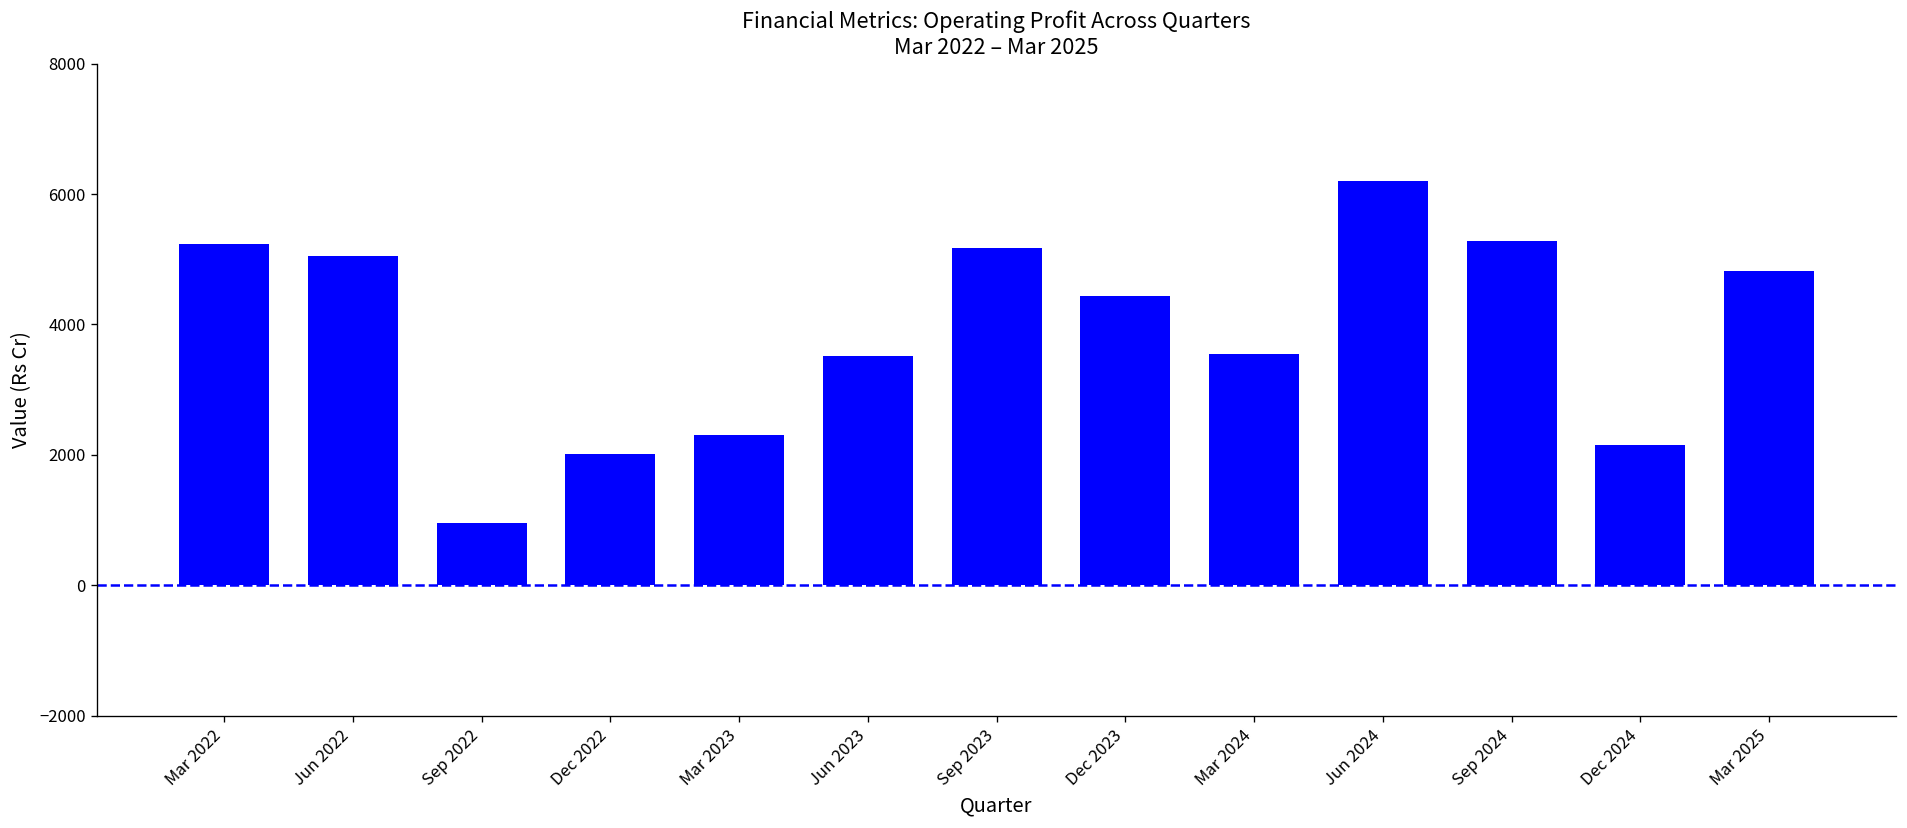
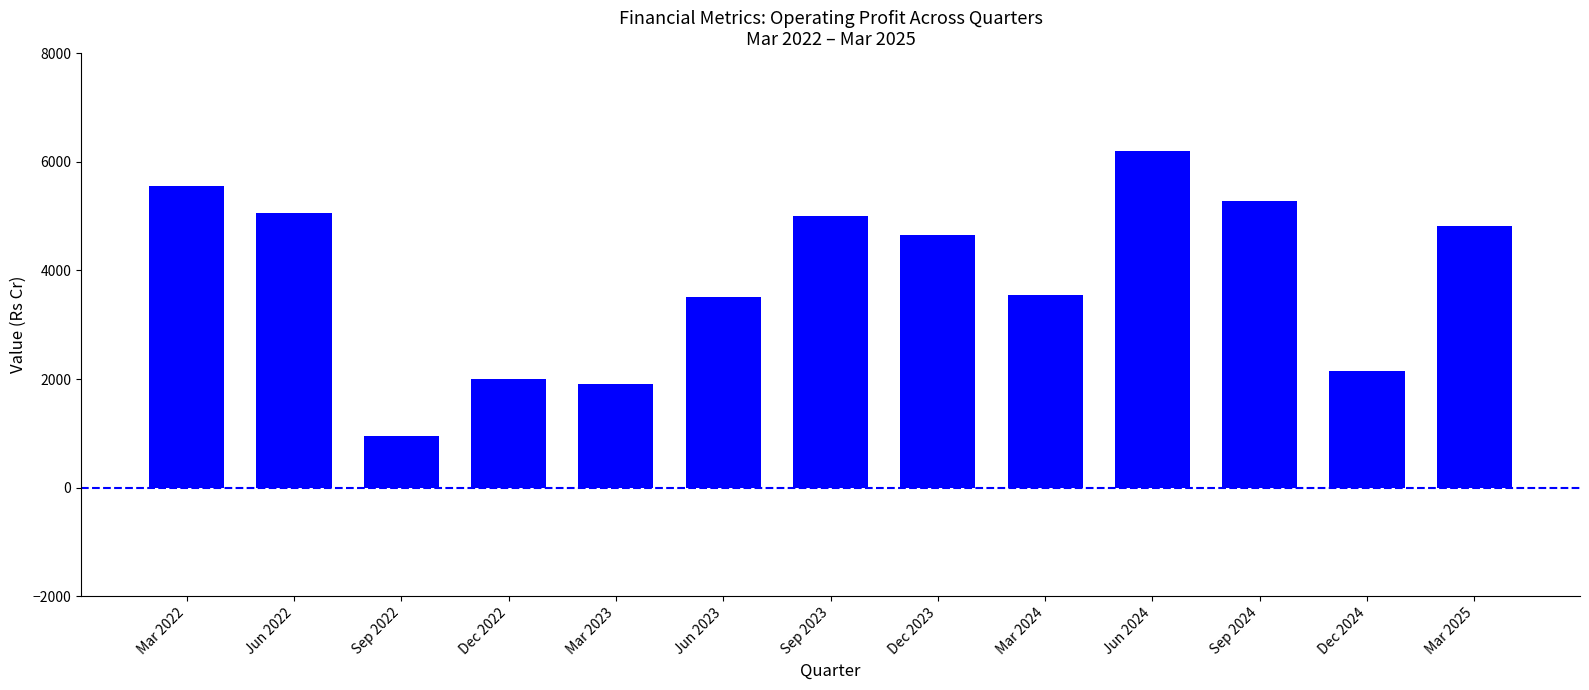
  {
-   "Mar 2022": 5200,
+   "Mar 2022": 5500,
    "Jun 2022": 5000,
    "Sep 2022": 900,
    "Dec 2022": 2000,
-   "Mar 2023": 2300,
+   "Mar 2023": 1900,
    "Jun 2023": 3500,
-   "Sep 2023": 5200,
-   "Dec 2023": 4400,
+   "Sep 2023": 5000,
+   "Dec 2023": 4600,
    "Mar 2024": 3500,
    "Jun 2024": 6200,
    "Sep 2024": 5300,
    "Dec 2024": 2200,
    "Mar 2025": 4800
  }
